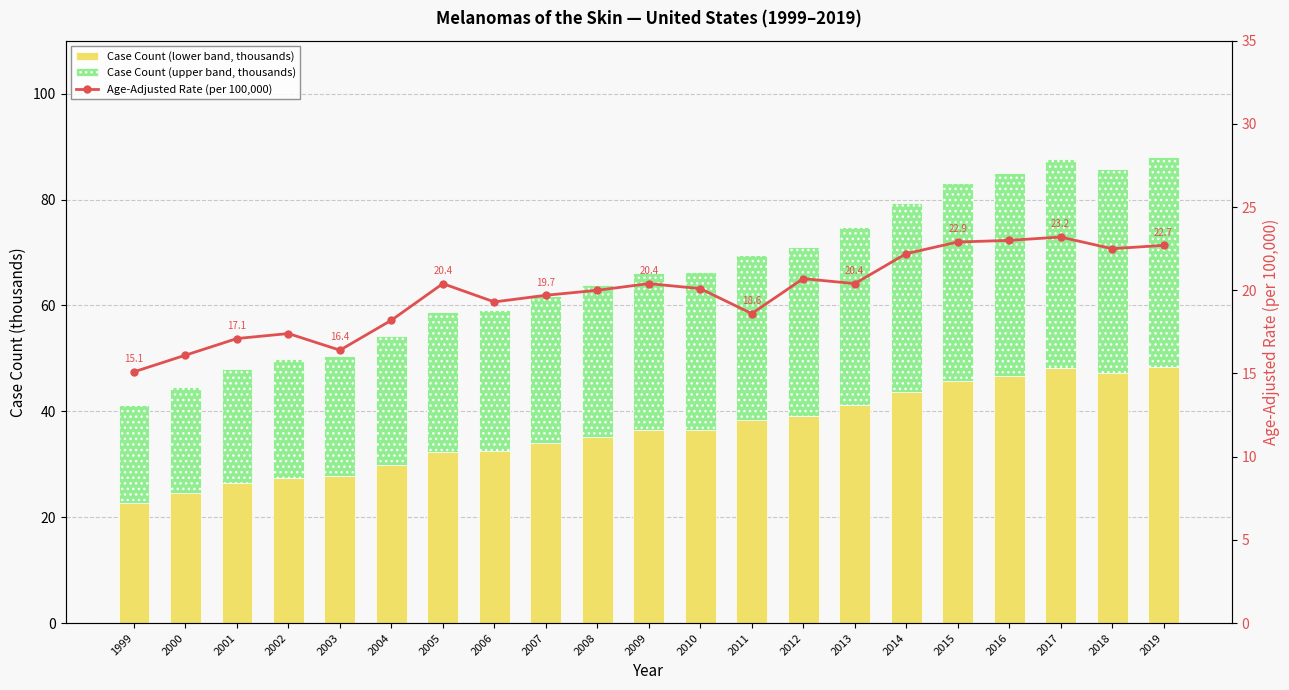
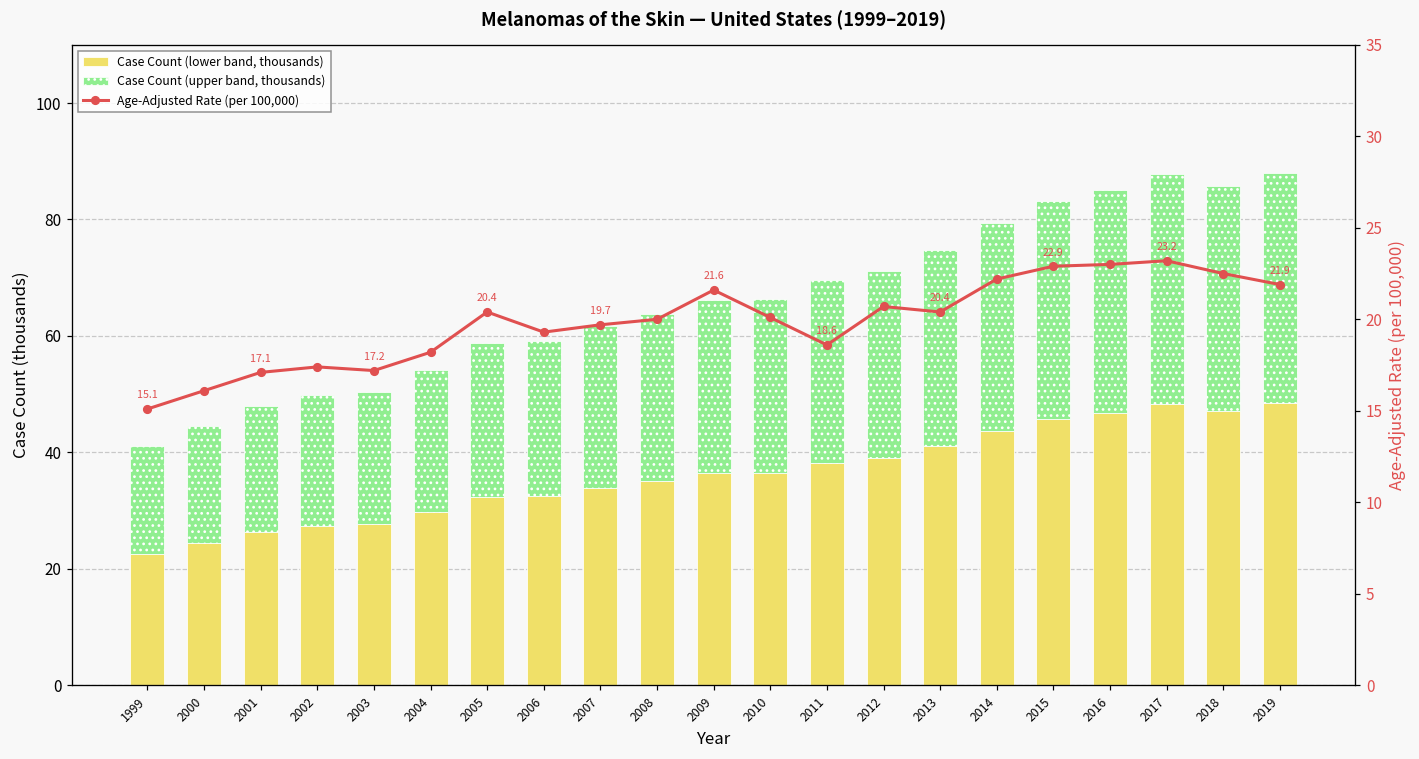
  {
    "Age-Adjusted Rate (per 100,000)": {
      "1999": 15.1,
      "2001": 17.1,
-     "2003": 16.4,
+     "2003": 17.2,
      "2005": 20.4,
      "2007": 19.7,
-     "2009": 20.4,
+     "2009": 21.6,
      "2011": 18.6,
      "2013": 20.4,
      "2015": 22.9,
      "2017": 23.2,
-     "2019": 22.7
+     "2019": 21.9
    }
  }
